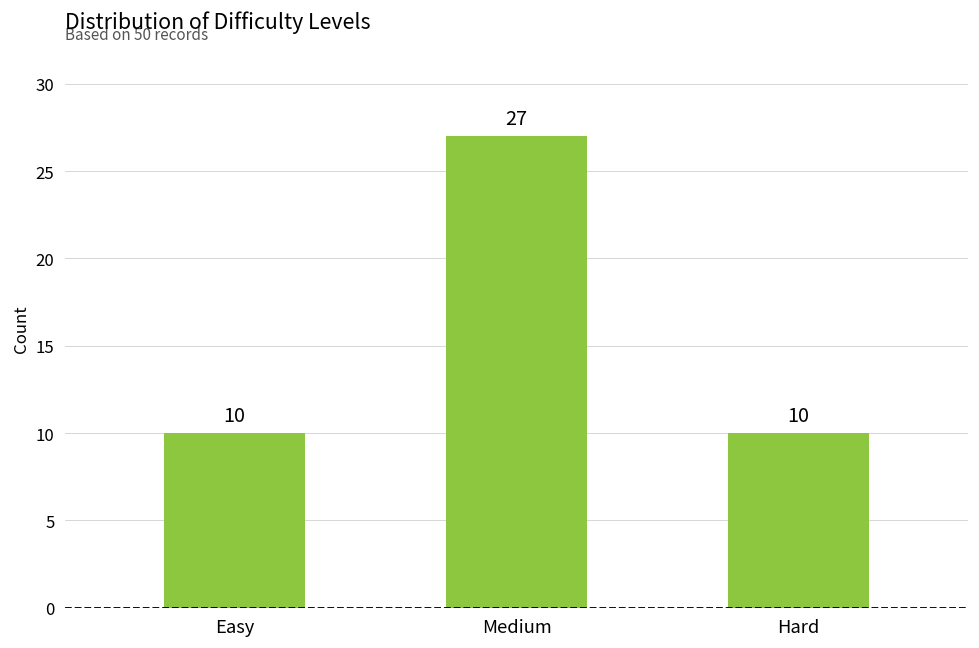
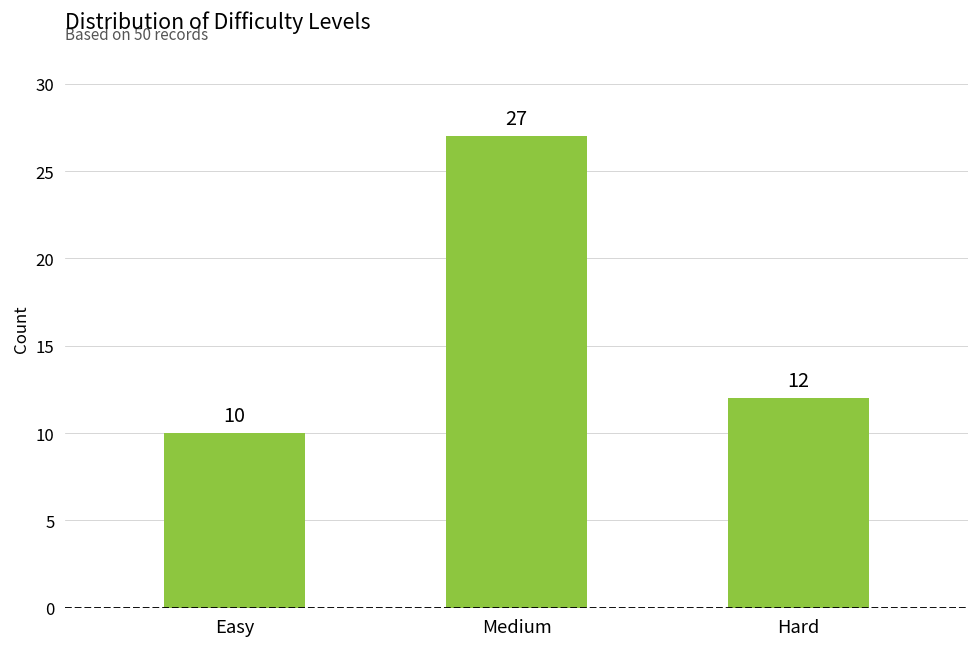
  {
    "Easy": 10,
    "Medium": 27,
-   "Hard": 10
+   "Hard": 12
  }
